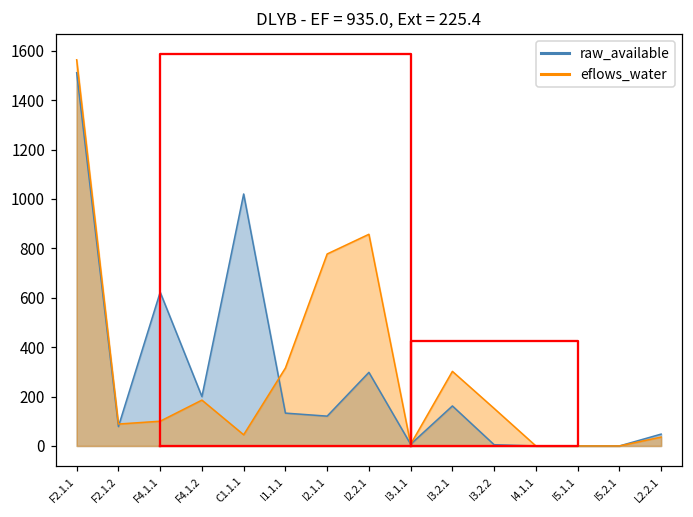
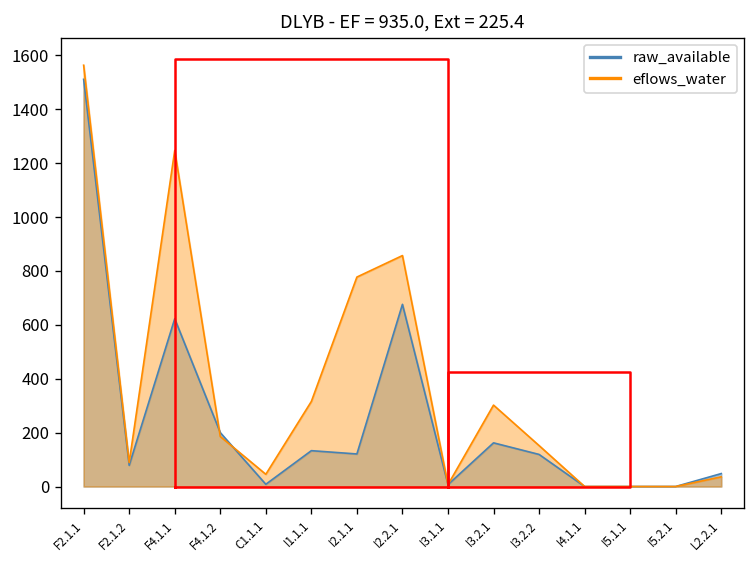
  {
    "raw_available": {
      "F2.1.1": 1510,
      "F4.1.1": 620,
      "F4.1.2": 200,
-     "C1.1.1": 1020,
+     "C1.1.1": 10,
      "I1.1.1": 130,
      "I2.1.1": 120,
-     "I2.2.1": 300,
+     "I2.2.1": 680,
      "I3.2.1": 160,
-     "I3.2.2": 10,
+     "I3.2.2": 120,
      "L2.2.1": 50
    },
    "eflows_water": {
      "F2.1.1": 1560,
-     "F4.1.1": 100,
+     "F4.1.1": 1250,
      "F4.1.2": 190,
      "C1.1.1": 50,
      "I1.1.1": 320,
      "I2.1.1": 780,
      "I2.2.1": 860,
      "I3.2.1": 300,
      "I3.2.2": 150,
      "L2.2.1": 40
    }
  }
